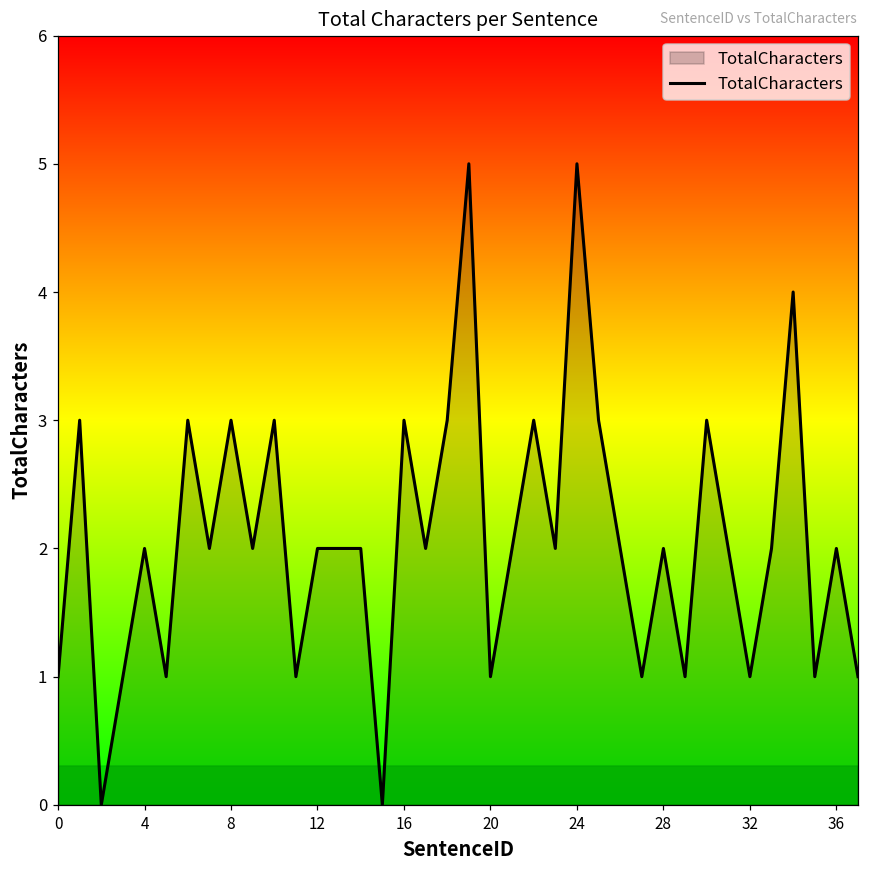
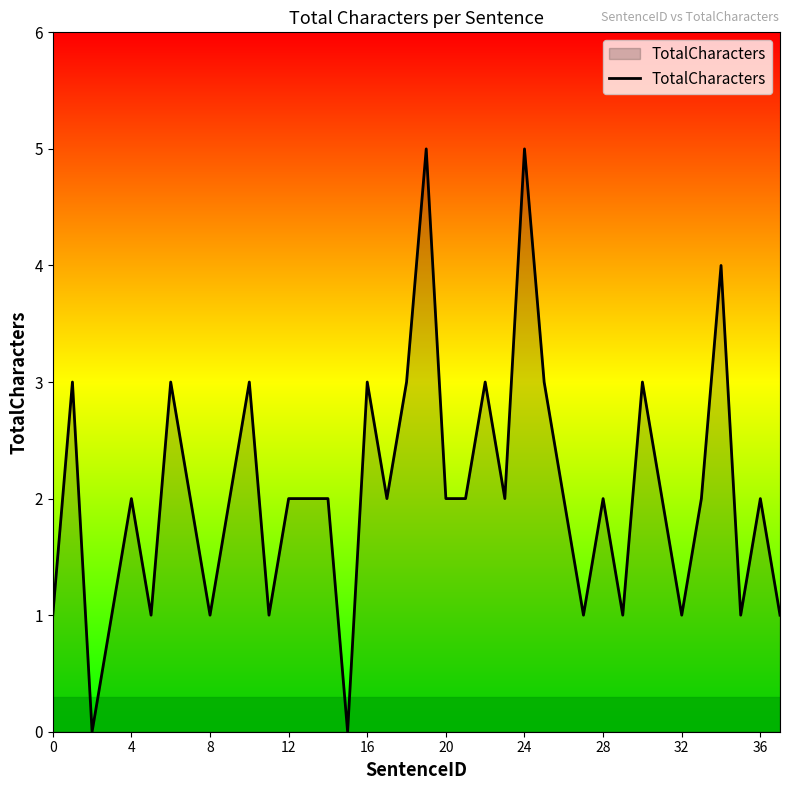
  {
    "0": 1,
    "4": 2,
-   "8": 3,
+   "8": 1,
    "12": 2,
    "16": 3,
-   "20": 1,
+   "20": 2,
    "24": 5,
    "28": 2,
    "32": 1,
    "36": 2
  }
